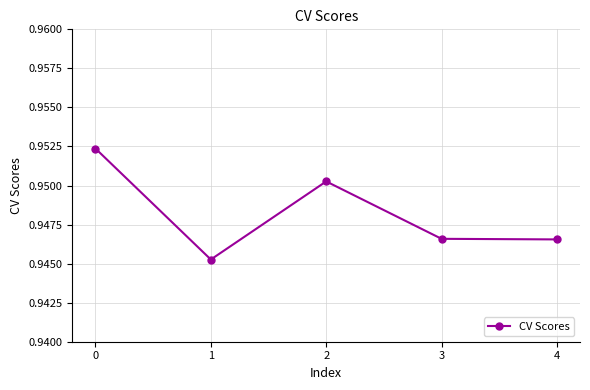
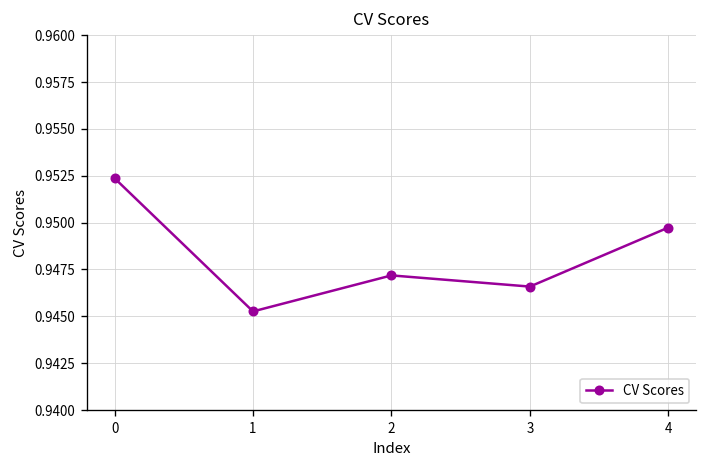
  {
    "0": 0.9524,
    "1": 0.9453,
-   "2": 0.9503,
+   "2": 0.9472,
    "3": 0.9466,
-   "4": 0.9466
+   "4": 0.9497
  }
